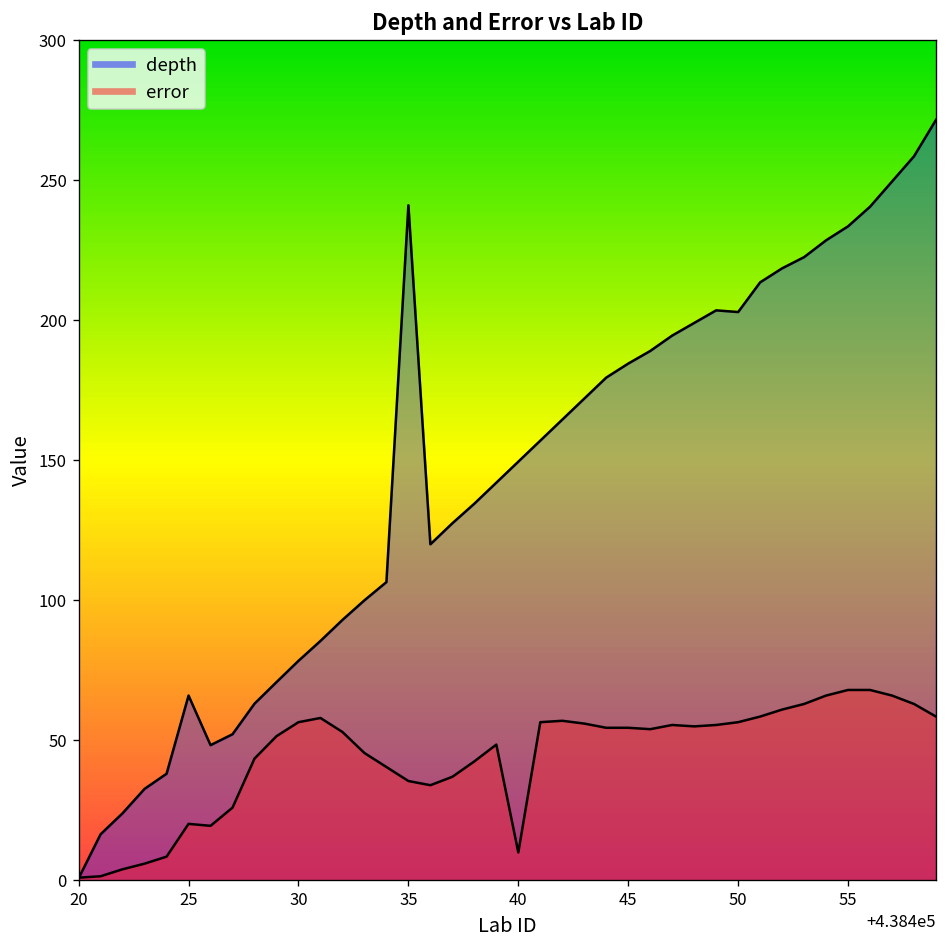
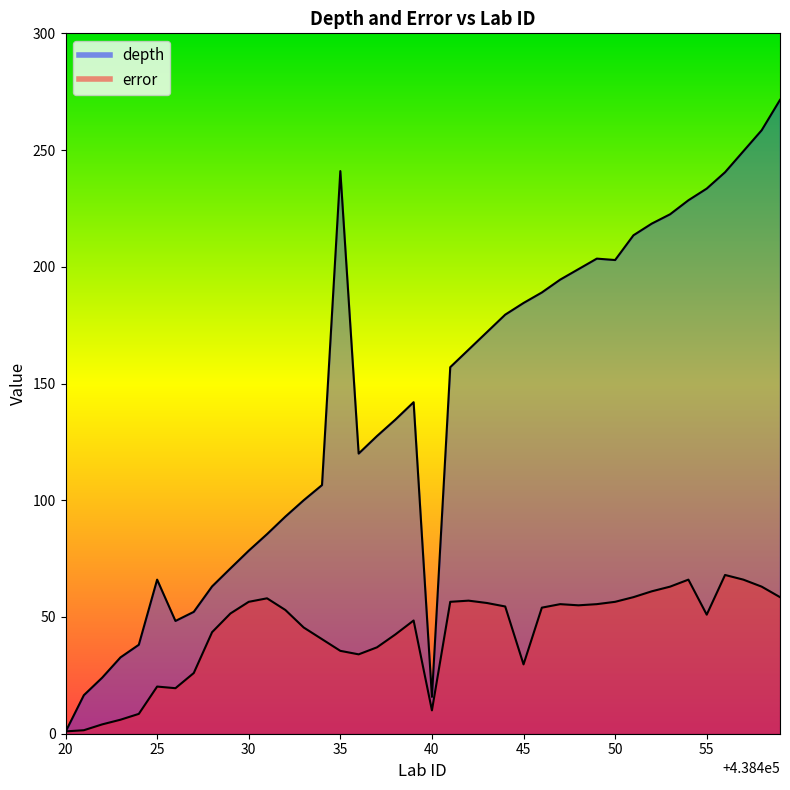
  {
    "depth": {
      "25": 66,
      "30": 78,
      "35": 241,
-     "40": 150,
+     "40": 16,
      "45": 185,
      "50": 203,
      "55": 234
    },
    "error": {
      "25": 20,
      "30": 57,
      "35": 36,
      "40": 10,
-     "45": 55,
+     "45": 30,
      "50": 57,
-     "55": 68
+     "55": 51
    }
  }
